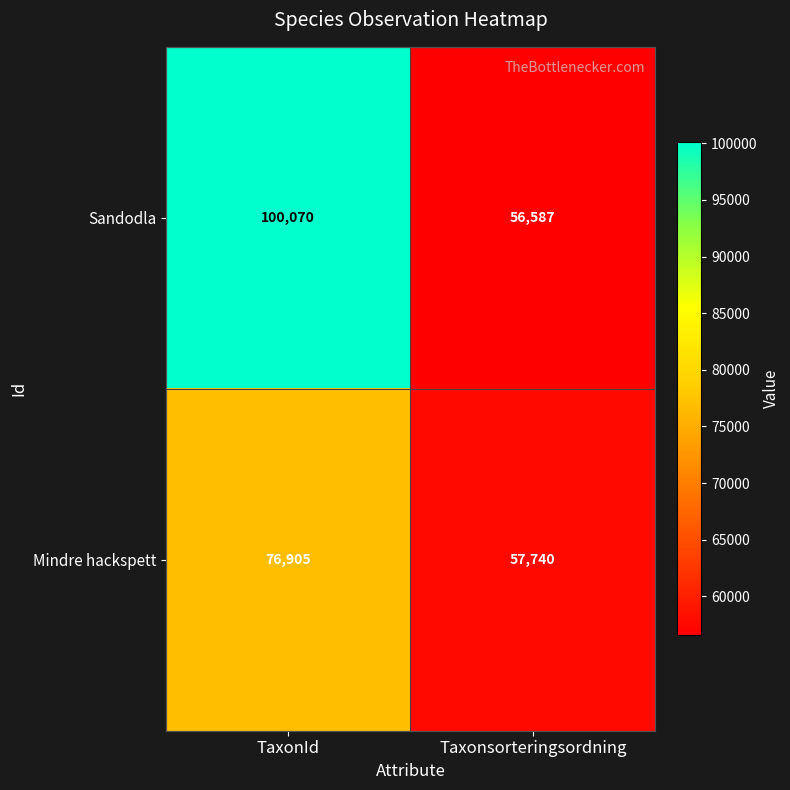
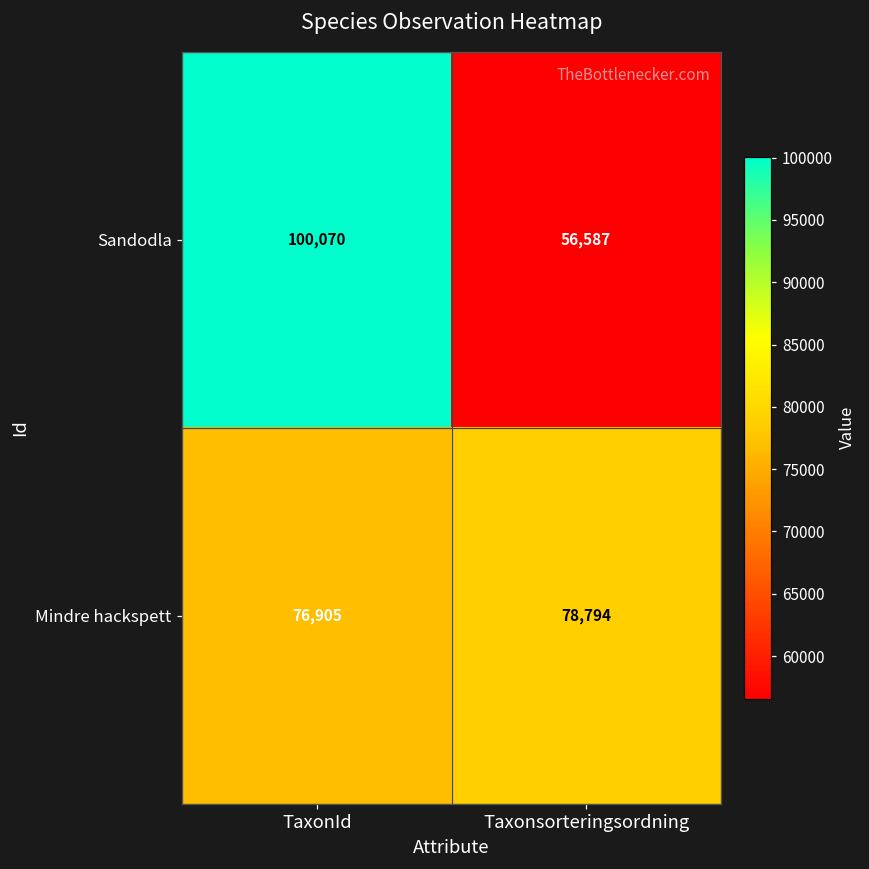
  {
    "Sandodla": {
      "TaxonId": "100,070"
    },
    "Mindre hackspett": {
      "TaxonId": "76,905",
-     "Taxonsorteringsordning": "57,740"
+     "Taxonsorteringsordning": "78,794"
    }
  }
